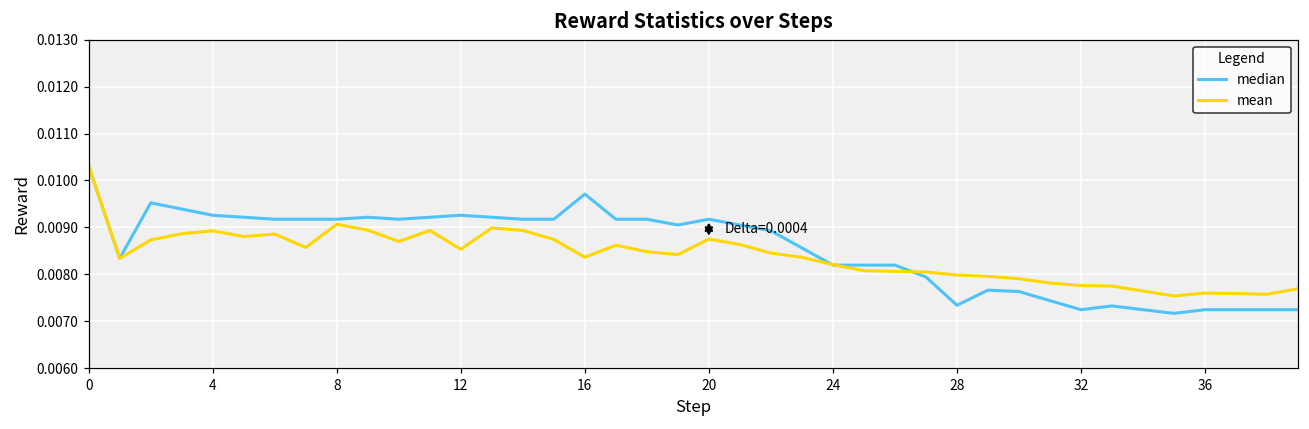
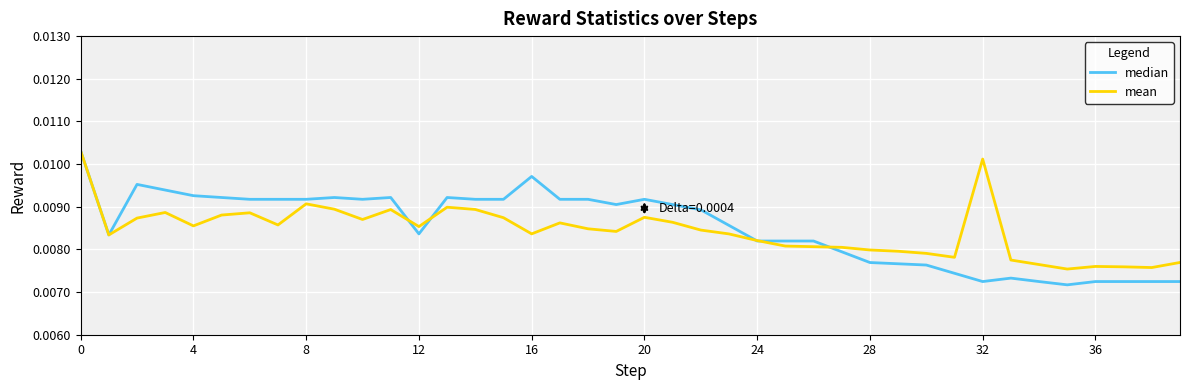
  {
    "median": {
      "4": 0.0093,
      "8": 0.0092,
-     "12": 0.0093,
+     "12": 0.0084,
      "16": 0.0097,
      "20": 0.0092,
-     "28": 0.0073,
+     "28": 0.0077,
      "32": 0.0072,
      "36": 0.0072
    },
    "mean": {
-     "4": 0.0089,
+     "4": 0.0086,
      "8": 0.0091,
      "12": 0.0085,
      "16": 0.0084,
      "20": 0.0088,
      "28": 0.0080,
-     "32": 0.0078,
+     "32": 0.0101,
      "36": 0.0076
    }
  }
